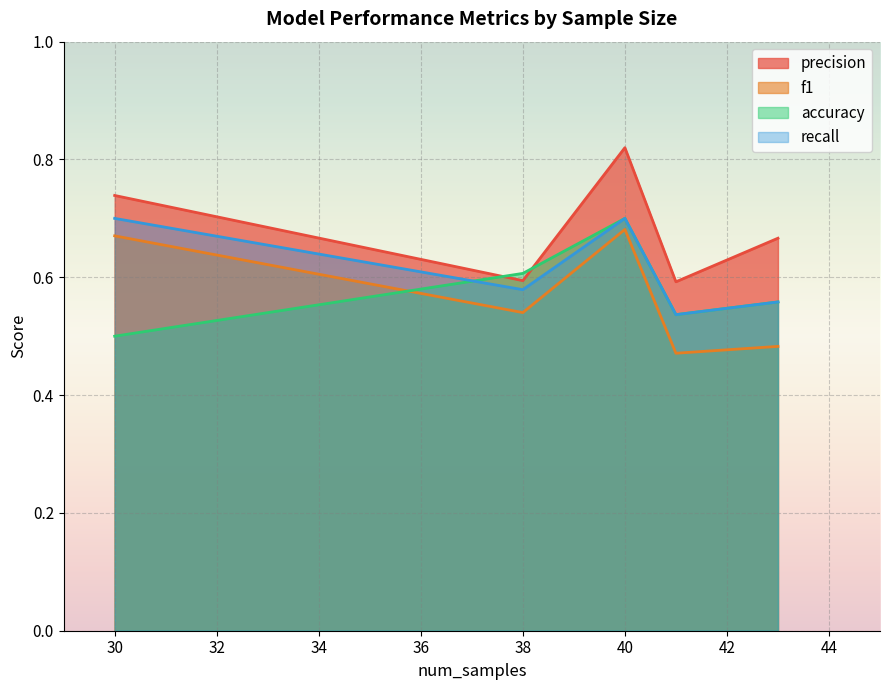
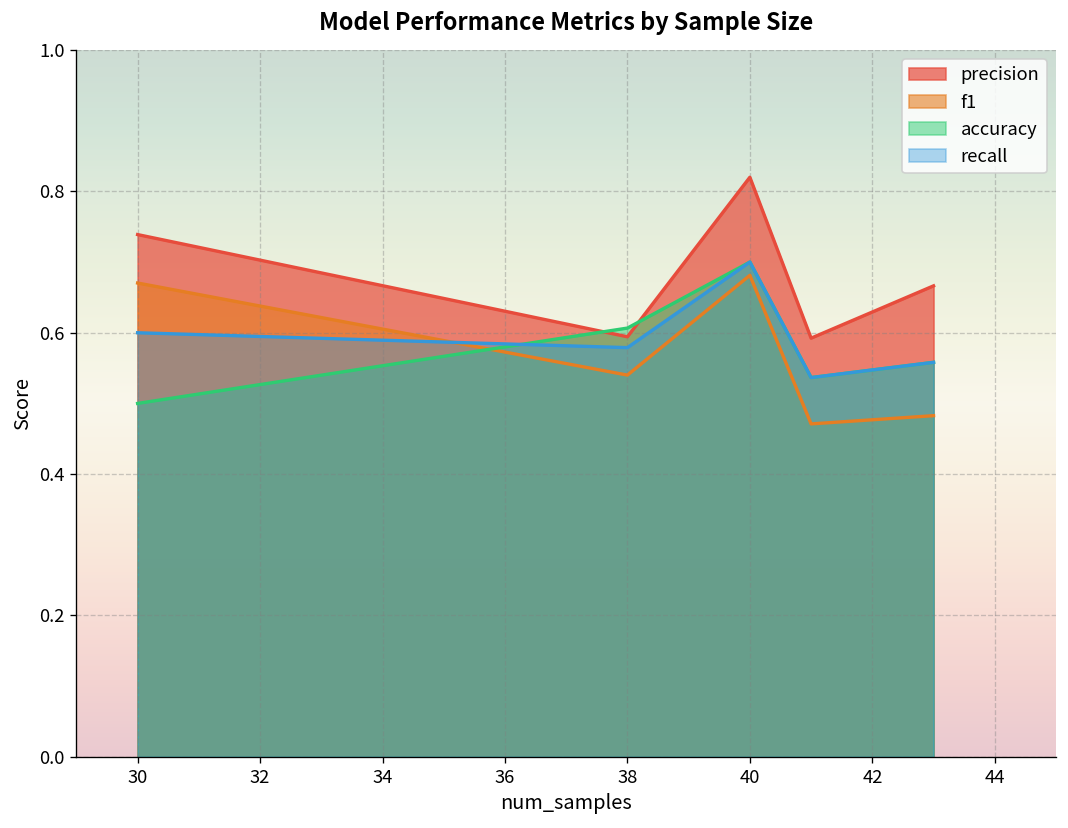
  {
    "accuracy": {
      "30": 0.5,
      "38": 0.61
    },
    "recall": {
-     "30": 0.7,
+     "30": 0.6,
      "38": 0.58
    }
  }
